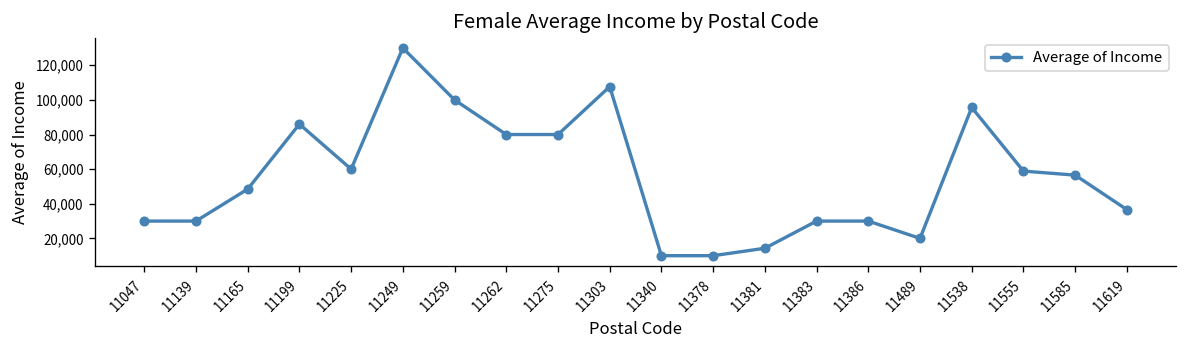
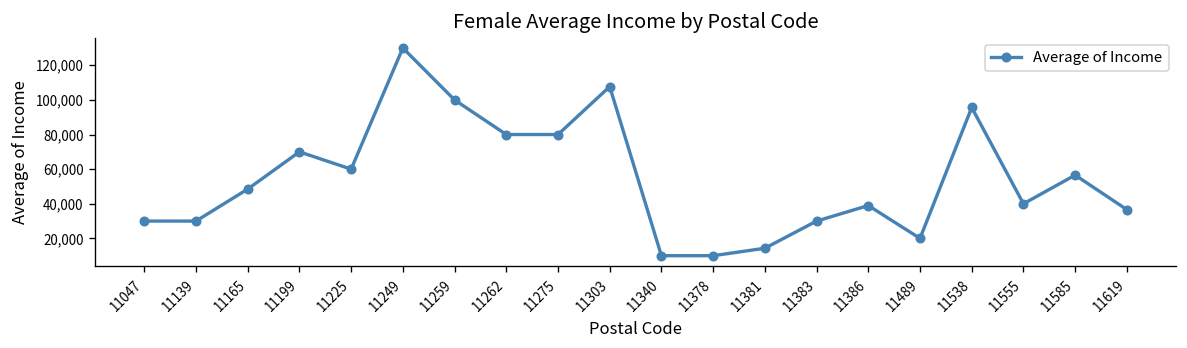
  {
    "11047": "30,000",
    "11139": "30,000",
    "11165": "48,000",
-   "11199": "86,000",
+   "11199": "70,000",
    "11225": "60,000",
    "11249": "130,000",
    "11259": "100,000",
    "11262": "80,000",
    "11275": "80,000",
    "11303": "108,000",
    "11340": "10,000",
    "11378": "10,000",
    "11381": "14,000",
    "11383": "30,000",
-   "11386": "30,000",
+   "11386": "39,000",
    "11489": "20,000",
    "11538": "96,000",
-   "11555": "59,000",
+   "11555": "40,000",
    "11585": "57,000",
    "11619": "37,000"
  }
